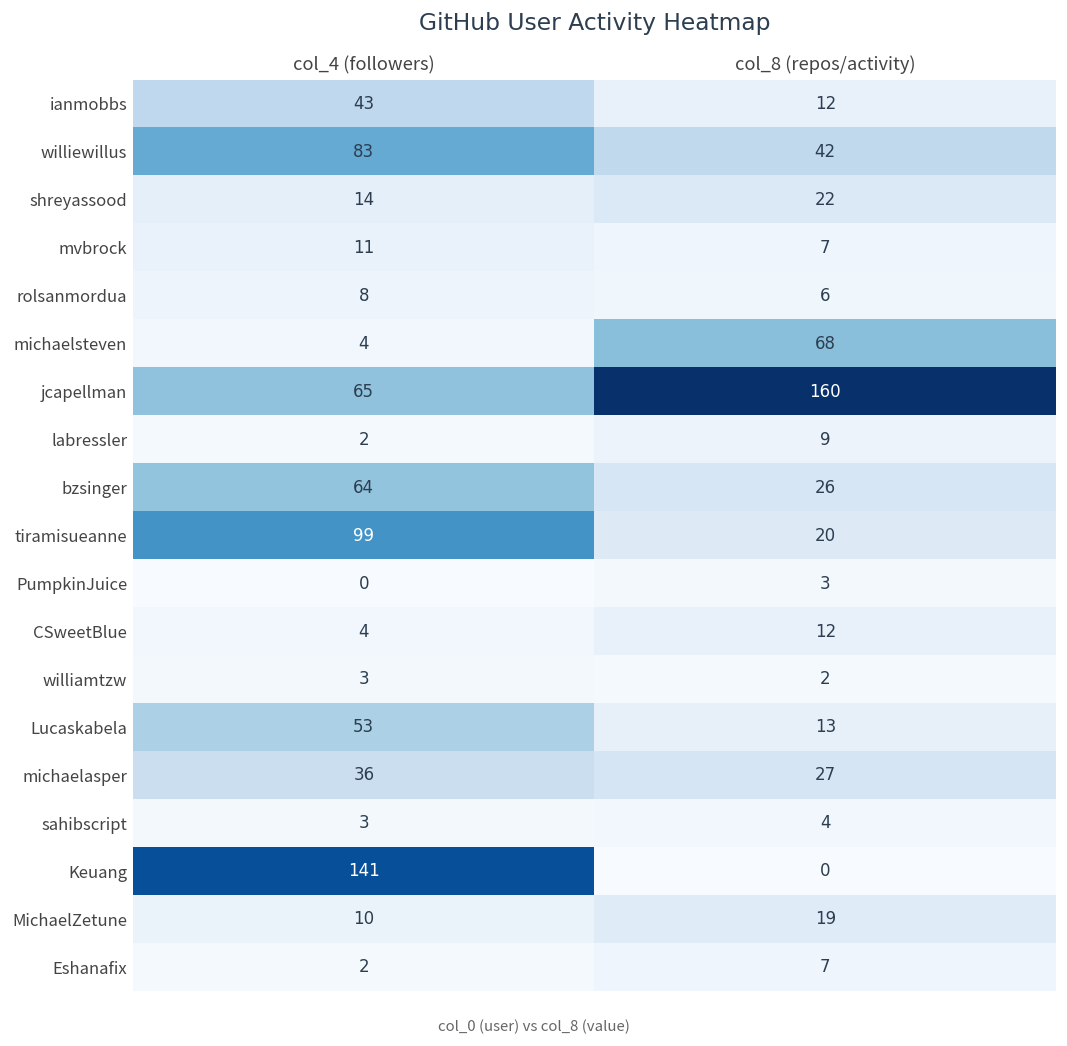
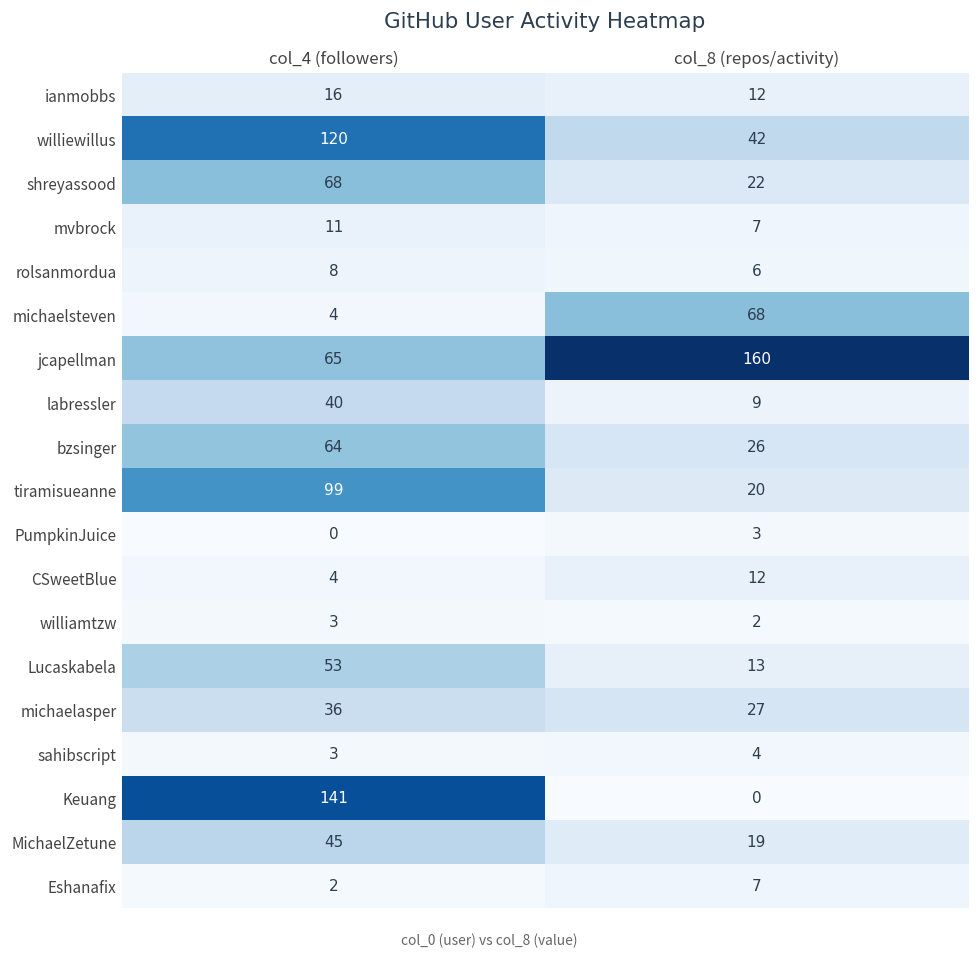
  {
    "ianmobbs": {
-     "col_4 (followers)": 43,
+     "col_4 (followers)": 16,
      "col_8 (repos/activity)": 12
    },
    "williewillus": {
-     "col_4 (followers)": 83,
+     "col_4 (followers)": 120,
      "col_8 (repos/activity)": 42
    },
    "shreyassood": {
-     "col_4 (followers)": 14,
+     "col_4 (followers)": 68,
      "col_8 (repos/activity)": 22
    },
    "mvbrock": {
      "col_4 (followers)": 11,
      "col_8 (repos/activity)": 7
    },
    "rolsanmordua": {
      "col_4 (followers)": 8,
      "col_8 (repos/activity)": 6
    },
    "michaelsteven": {
      "col_4 (followers)": 4,
      "col_8 (repos/activity)": 68
    },
    "jcapellman": {
      "col_4 (followers)": 65,
      "col_8 (repos/activity)": 160
    },
    "labressler": {
-     "col_4 (followers)": 2,
+     "col_4 (followers)": 40,
      "col_8 (repos/activity)": 9
    },
    "bzsinger": {
      "col_4 (followers)": 64,
      "col_8 (repos/activity)": 26
    },
    "tiramisueanne": {
      "col_4 (followers)": 99,
      "col_8 (repos/activity)": 20
    },
    "PumpkinJuice": {
      "col_4 (followers)": 0,
      "col_8 (repos/activity)": 3
    },
    "CSweetBlue": {
      "col_4 (followers)": 4,
      "col_8 (repos/activity)": 12
    },
    "williamtzw": {
      "col_4 (followers)": 3,
      "col_8 (repos/activity)": 2
    },
    "Lucaskabela": {
      "col_4 (followers)": 53,
      "col_8 (repos/activity)": 13
    },
    "michaelasper": {
      "col_4 (followers)": 36,
      "col_8 (repos/activity)": 27
    },
    "sahibscript": {
      "col_4 (followers)": 3,
      "col_8 (repos/activity)": 4
    },
    "Keuang": {
      "col_4 (followers)": 141,
      "col_8 (repos/activity)": 0
    },
    "MichaelZetune": {
-     "col_4 (followers)": 10,
+     "col_4 (followers)": 45,
      "col_8 (repos/activity)": 19
    },
    "Eshanafix": {
      "col_4 (followers)": 2,
      "col_8 (repos/activity)": 7
    }
  }
